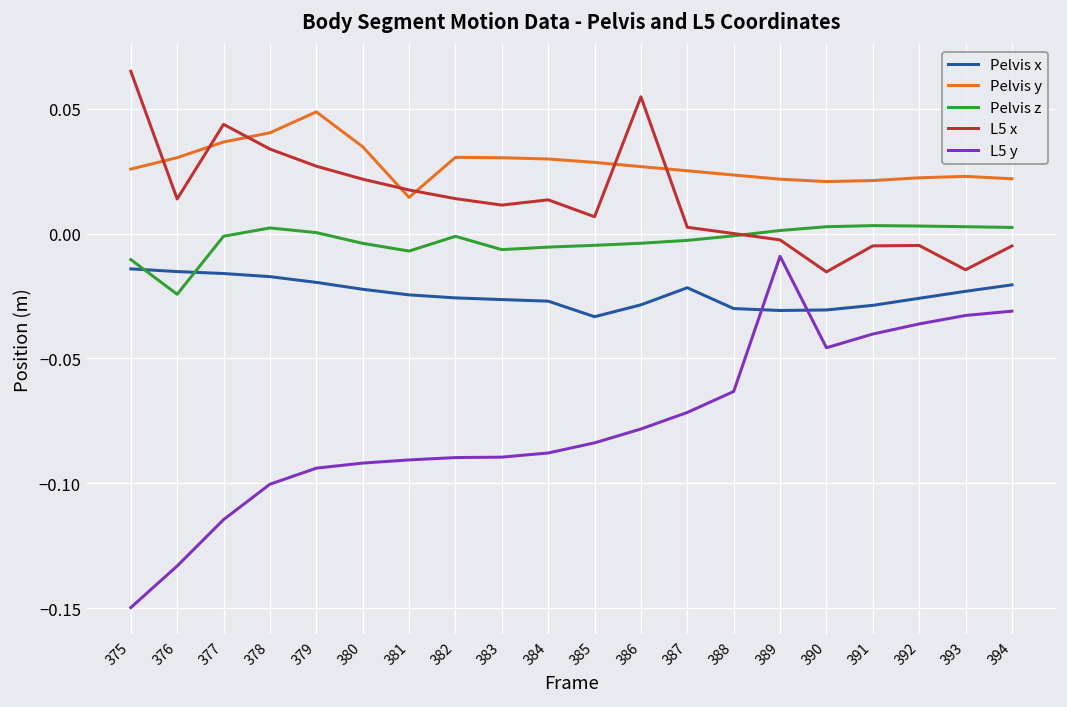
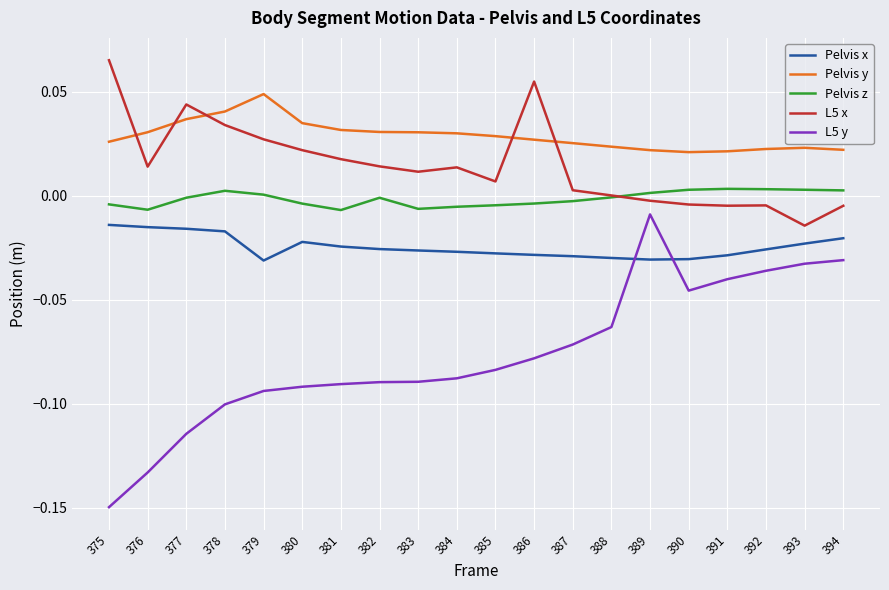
  {
    "Pelvis x": {
      "375": -0.014,
      "376": -0.015,
      "377": -0.016,
      "378": -0.017,
-     "379": -0.020,
+     "379": -0.031,
      "380": -0.022,
      "381": -0.025,
      "382": -0.026,
      "383": -0.026,
      "384": -0.027,
-     "385": -0.033,
+     "385": -0.028,
      "386": -0.029,
-     "387": -0.022,
+     "387": -0.029,
      "388": -0.030,
      "389": -0.031,
      "390": -0.031,
      "391": -0.029,
      "392": -0.026,
      "393": -0.023,
      "394": -0.020
    },
    "Pelvis y": {
      "375": 0.026,
      "376": 0.030,
      "377": 0.037,
      "378": 0.040,
      "379": 0.049,
      "380": 0.035,
-     "381": 0.015,
+     "381": 0.032,
      "382": 0.031,
      "383": 0.030,
      "384": 0.030,
      "385": 0.029,
      "386": 0.027,
      "387": 0.025,
      "388": 0.024,
      "389": 0.022,
      "390": 0.021,
      "391": 0.021,
      "392": 0.022,
      "393": 0.023,
      "394": 0.022
    },
    "Pelvis z": {
-     "375": -0.010,
-     "376": -0.024,
+     "375": -0.004,
+     "376": -0.007,
      "377": -0.001,
      "378": 0.002,
      "379": 0.000,
      "380": -0.004,
      "381": -0.007,
      "382": -0.001,
      "383": -0.006,
      "384": -0.005,
      "385": -0.005,
      "386": -0.004,
      "387": -0.003,
      "389": 0.001,
      "390": 0.003,
      "391": 0.003,
      "392": 0.003,
      "393": 0.003,
      "394": 0.002
    },
    "L5 x": {
      "375": 0.065,
      "376": 0.014,
      "377": 0.044,
      "378": 0.034,
      "379": 0.027,
      "380": 0.022,
      "381": 0.018,
      "382": 0.014,
      "383": 0.011,
      "384": 0.014,
      "385": 0.007,
      "386": 0.055,
      "387": 0.003,
      "389": -0.002,
-     "390": -0.015,
+     "390": -0.004,
      "391": -0.005,
      "392": -0.005,
      "393": -0.014,
      "394": -0.005
    },
    "L5 y": {
      "375": -0.150,
      "376": -0.133,
      "377": -0.115,
      "378": -0.100,
      "379": -0.094,
      "380": -0.092,
      "381": -0.091,
      "382": -0.090,
      "383": -0.090,
      "384": -0.088,
      "385": -0.084,
      "386": -0.078,
      "387": -0.072,
      "388": -0.063,
      "389": -0.009,
      "390": -0.046,
      "391": -0.040,
      "392": -0.036,
      "393": -0.033,
      "394": -0.031
    }
  }
